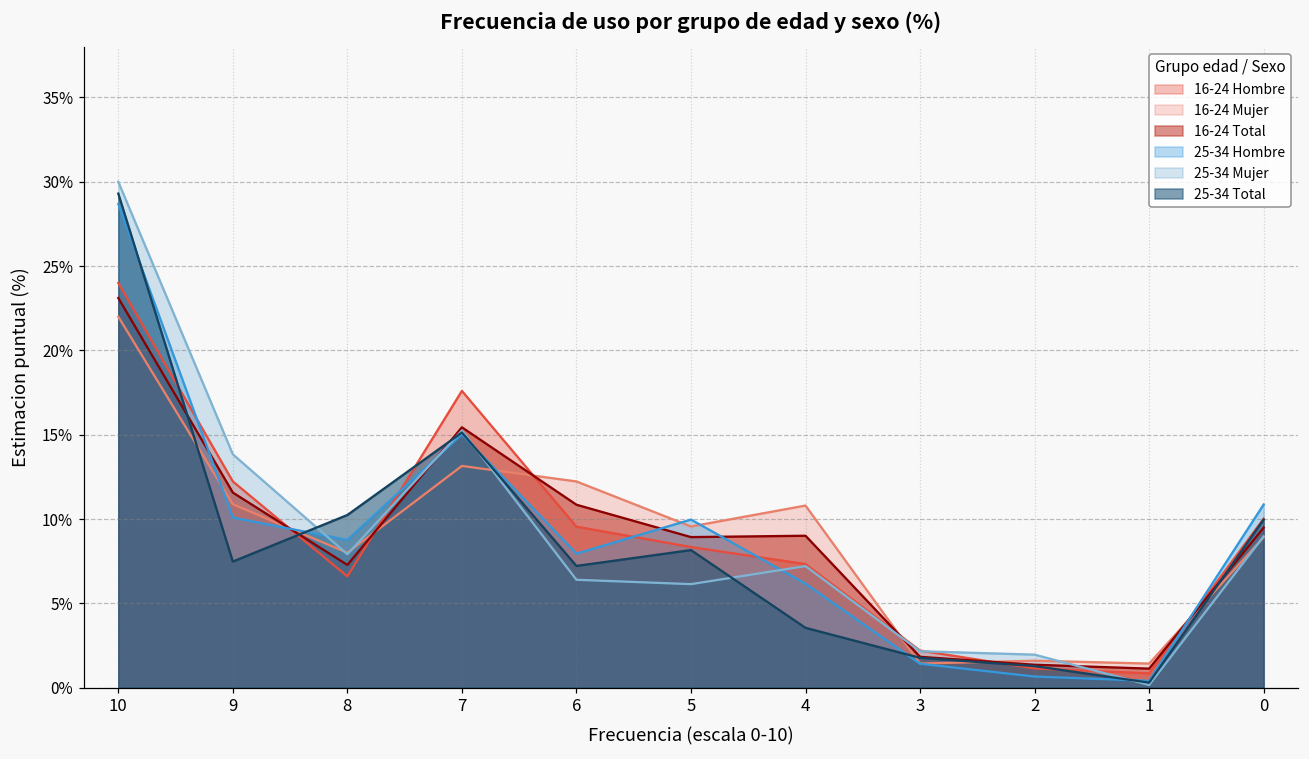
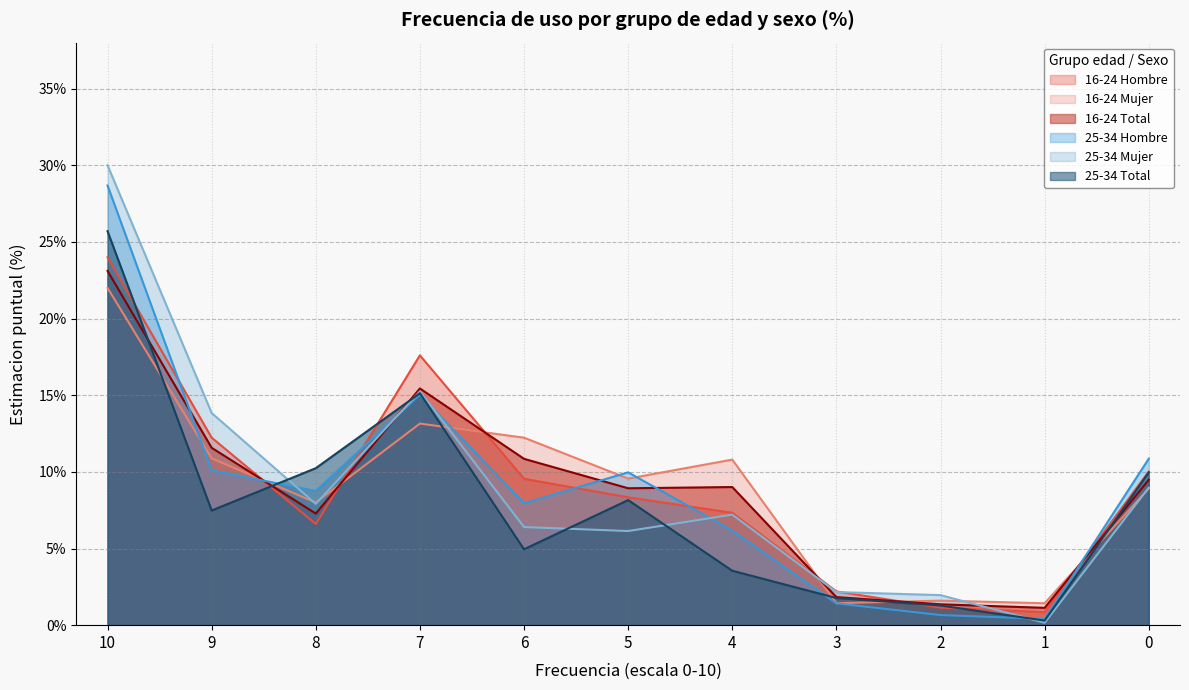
  {
    "25-34 Total": {
-     "10": "29.3%",
+     "10": "25.7%",
      "9": "7.5%",
      "8": "10.2%",
-     "6": "7.2%",
+     "6": "5.0%",
      "5": "8.2%",
      "4": "3.6%"
    }
  }
